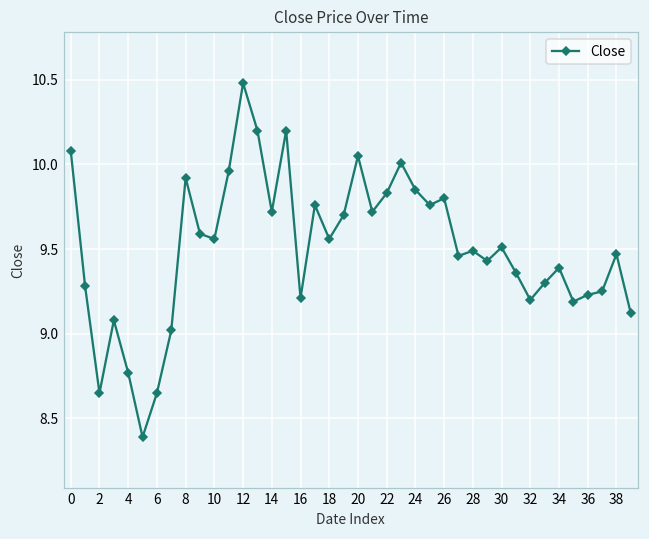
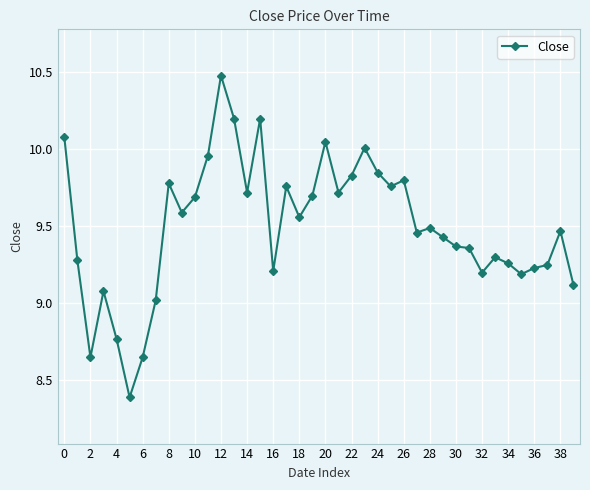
  {
    "0": 10.08,
    "2": 8.65,
    "4": 8.77,
    "6": 8.65,
-   "8": 9.92,
-   "10": 9.56,
+   "8": 9.78,
+   "10": 9.69,
    "12": 10.48,
    "14": 9.72,
    "16": 9.21,
    "18": 9.56,
    "20": 10.05,
    "22": 9.83,
    "24": 9.85,
    "26": 9.80,
    "28": 9.49,
-   "30": 9.51,
+   "30": 9.37,
    "32": 9.20,
-   "34": 9.39,
+   "34": 9.26,
    "36": 9.23,
    "38": 9.47
  }
